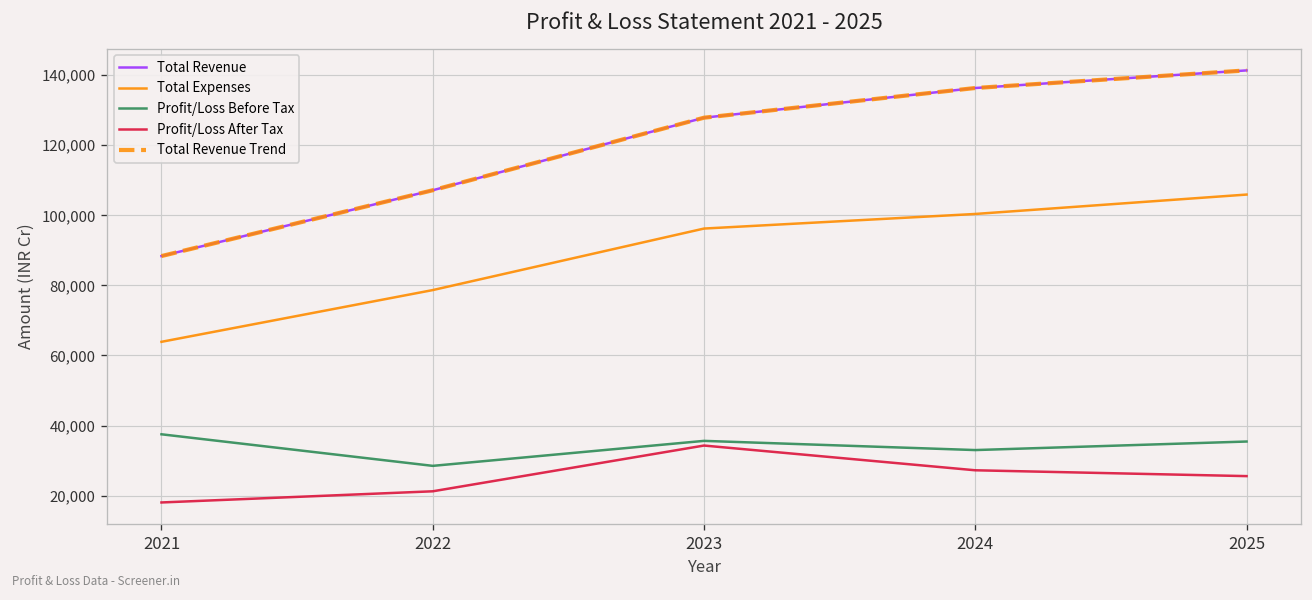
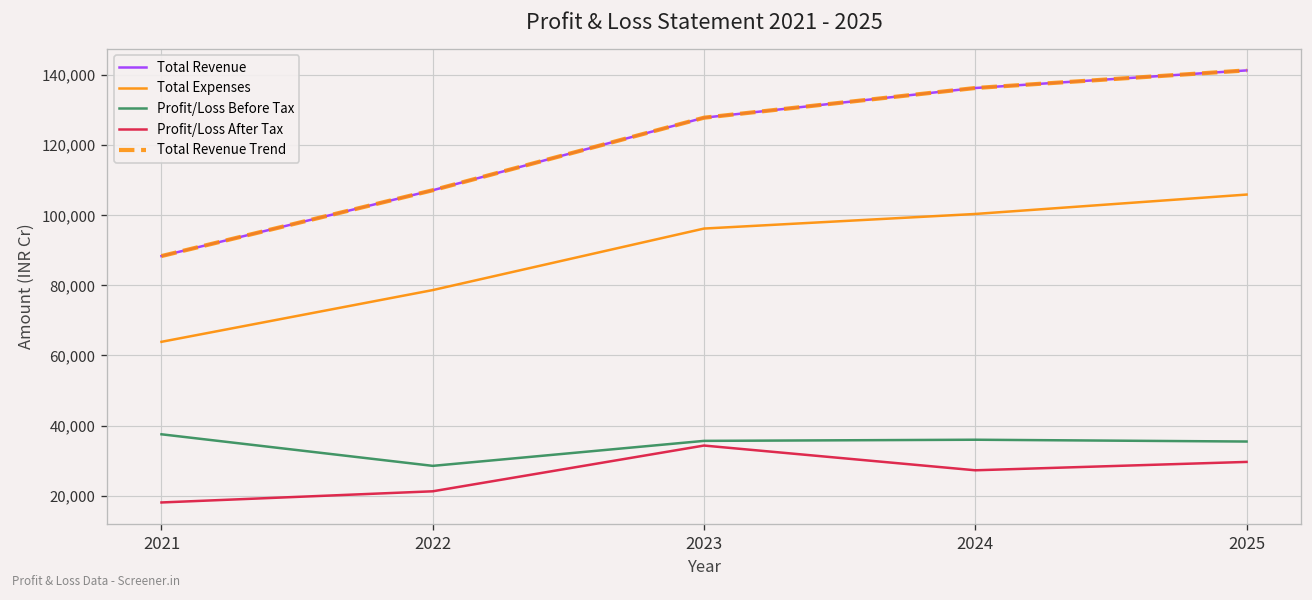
  {
    "Profit/Loss Before Tax": {
      "2021": "38,000",
      "2022": "28,000",
      "2023": "36,000",
-     "2024": "33,000",
+     "2024": "36,000",
      "2025": "35,000"
    },
    "Profit/Loss After Tax": {
      "2021": "18,000",
      "2022": "21,000",
      "2023": "34,000",
      "2024": "27,000",
-     "2025": "26,000"
+     "2025": "30,000"
    }
  }
